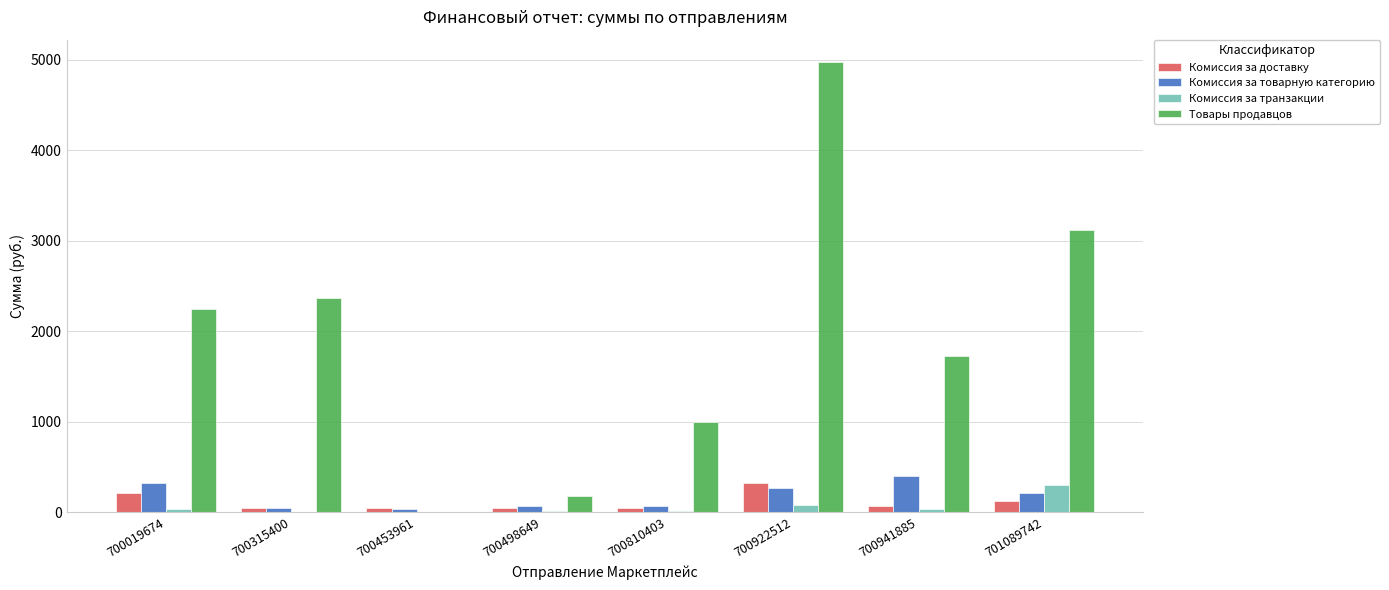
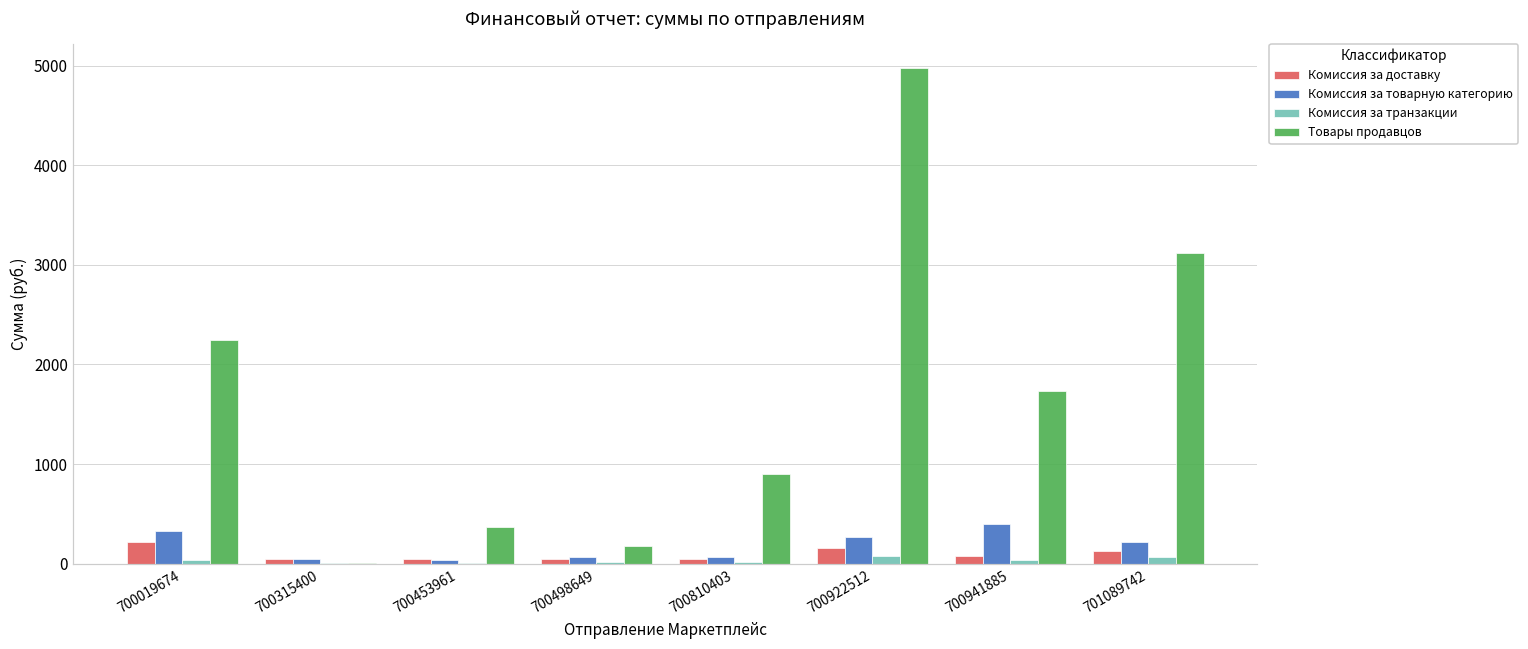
  {
    "Комиссия за доставку": {
      "700019674": 200,
      "700315400": 100,
      "700453961": 100,
      "700498649": 100,
      "700810403": 100,
-     "700922512": 300,
+     "700922512": 200,
      "700941885": 100,
      "701089742": 100
    },
    "Комиссия за товарную категорию": {
      "700019674": 300,
      "700315400": 0,
      "700453961": 0,
      "700498649": 100,
      "700810403": 100,
      "700922512": 300,
      "700941885": 400,
      "701089742": 200
    },
    "Комиссия за транзакции": {
      "700019674": 0,
      "700922512": 100,
      "700941885": 0,
-     "701089742": 300
+     "701089742": 100
    },
    "Товары продавцов": {
      "700019674": 2200,
-     "700315400": 2400,
-     "700453961": 0,
+     "700315400": 0,
+     "700453961": 400,
      "700498649": 200,
-     "700810403": 1000,
+     "700810403": 900,
      "700922512": 5000,
      "700941885": 1700,
      "701089742": 3100
    }
  }
